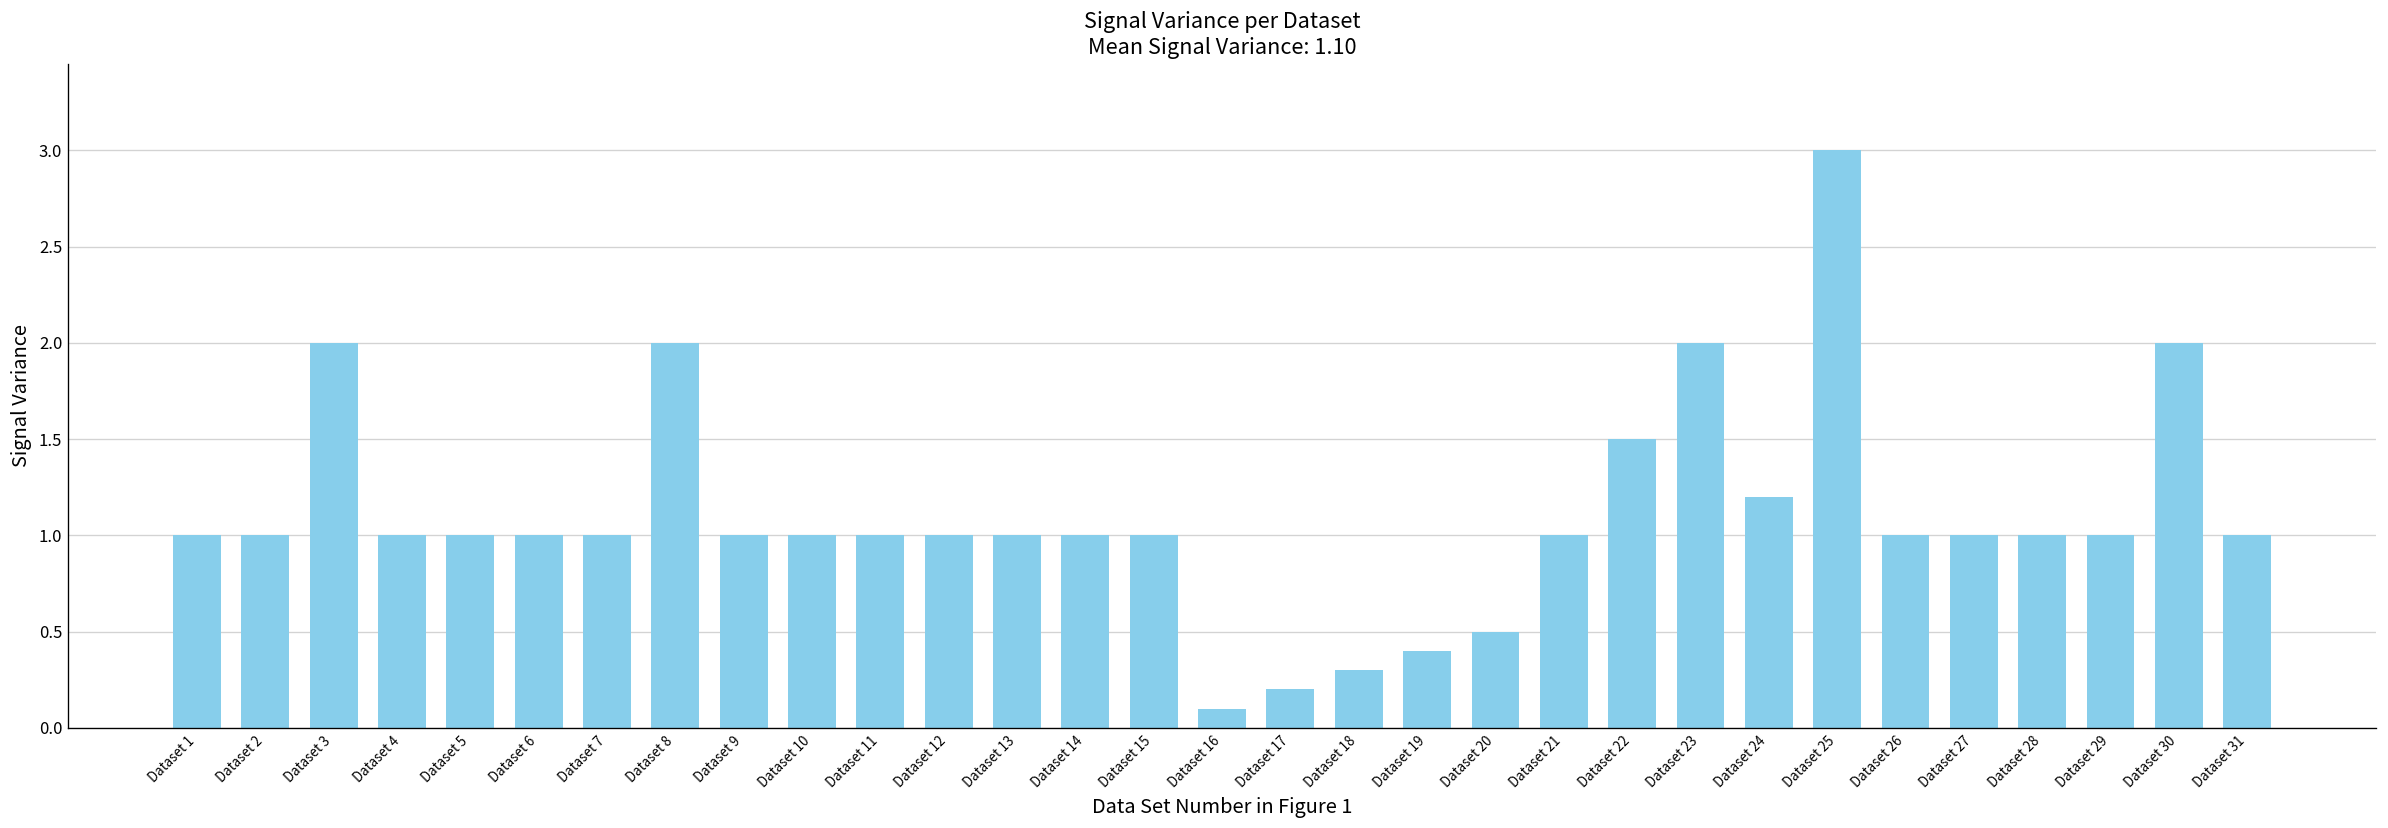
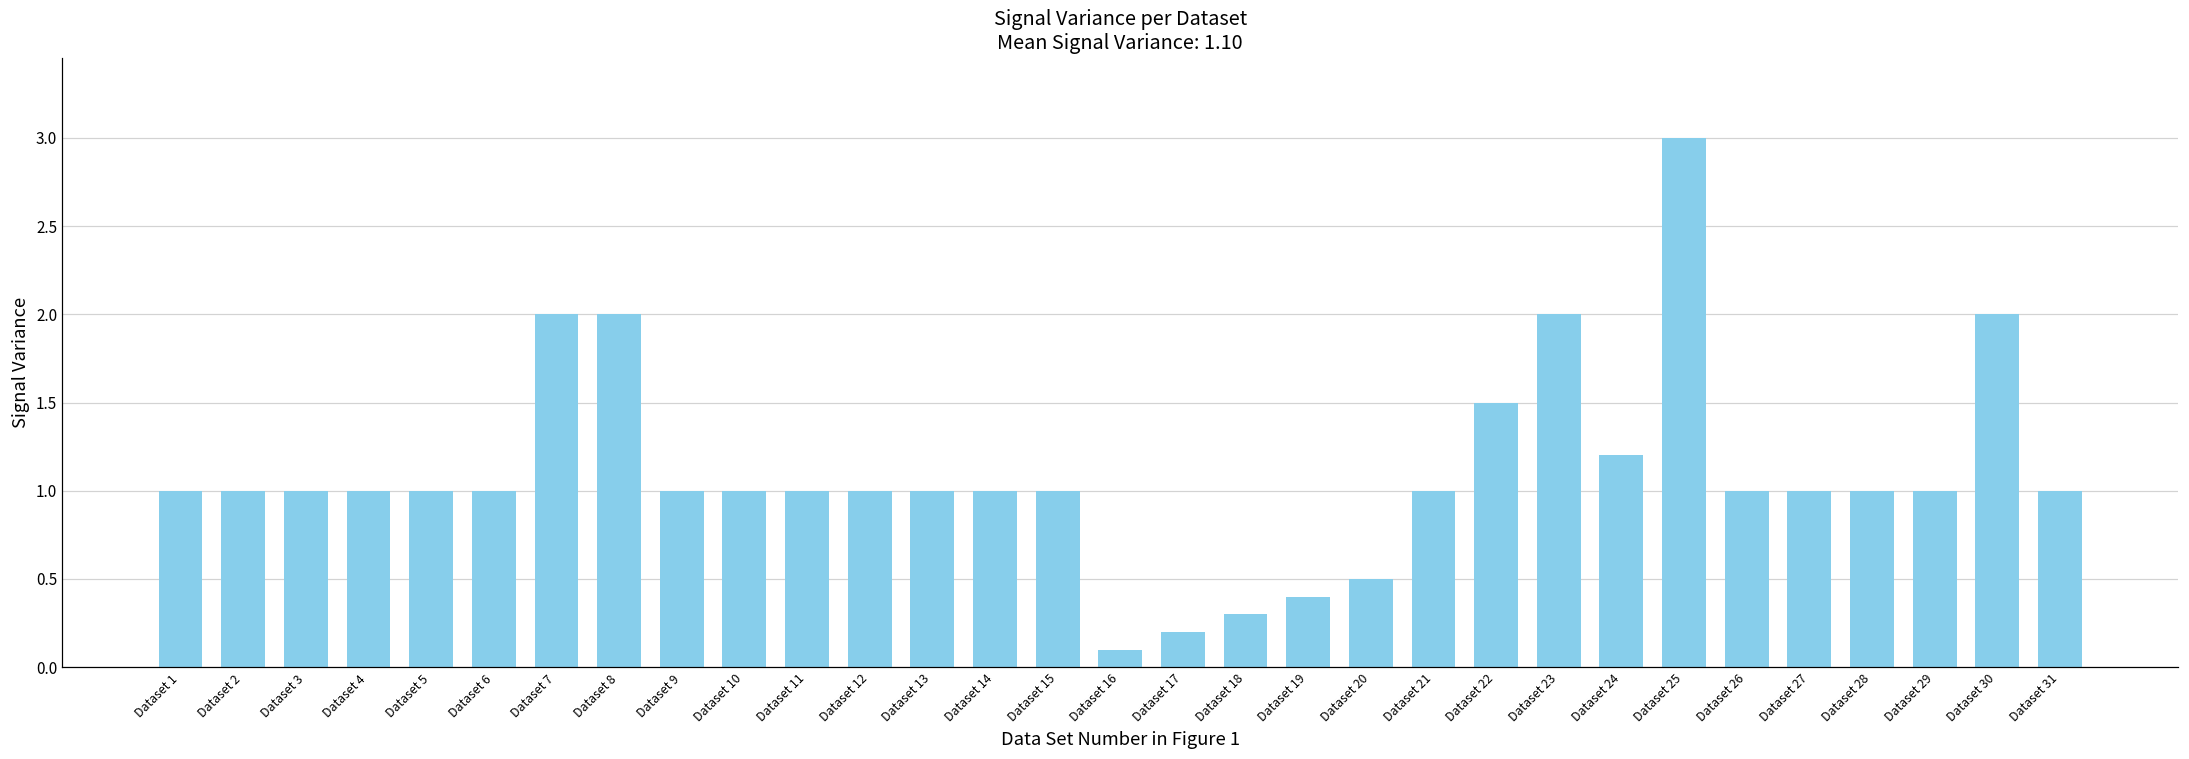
  {
    "Dataset 1": 1,
    "Dataset 2": 1,
-   "Dataset 3": 2,
+   "Dataset 3": 1,
    "Dataset 4": 1,
    "Dataset 5": 1,
    "Dataset 6": 1,
-   "Dataset 7": 1,
+   "Dataset 7": 2,
    "Dataset 8": 2,
    "Dataset 9": 1,
    "Dataset 10": 1,
    "Dataset 11": 1,
    "Dataset 12": 1,
    "Dataset 13": 1,
    "Dataset 14": 1,
    "Dataset 15": 1,
    "Dataset 16": 0.10,
    "Dataset 17": 0.20,
    "Dataset 18": 0.30,
    "Dataset 19": 0.40,
    "Dataset 20": 0.50,
    "Dataset 21": 1,
    "Dataset 22": 1.50,
    "Dataset 23": 2,
    "Dataset 24": 1.20,
    "Dataset 25": 3,
    "Dataset 26": 1,
    "Dataset 27": 1,
    "Dataset 28": 1,
    "Dataset 29": 1,
    "Dataset 30": 2,
    "Dataset 31": 1
  }
